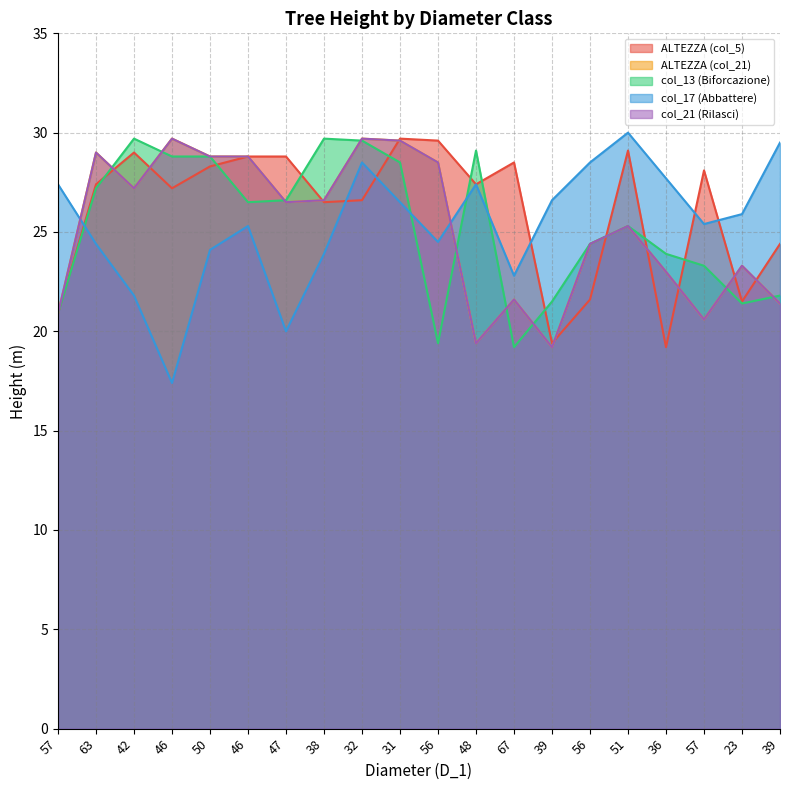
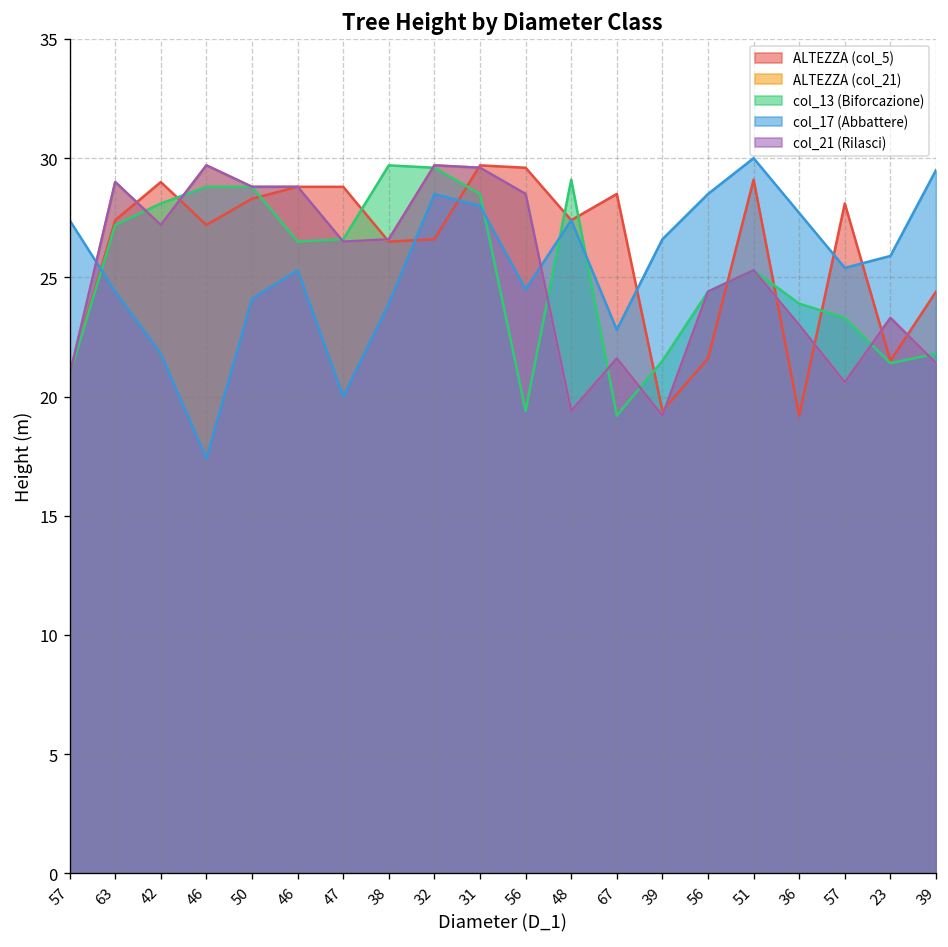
  {
    "ALTEZZA (col_5)": {
      "63": 27.4,
      "42": 29.0,
      "50": 28.3,
      "47": 28.8,
      "32": 26.6,
      "67": 28.5,
      "51": 29.1,
      "36": 19.2
    },
    "col_21 (Rilasci)": {
      "63": 29.0,
      "42": 27.2,
      "48": 19.4,
      "67": 21.6,
      "36": 23.0,
      "23": 23.3
    },
    "col_13 (Biforcazione)": {
      "63": 27.2,
-     "42": 29.7,
+     "42": 28.1,
      "38": 29.7,
      "31": 28.5,
      "48": 29.1,
      "67": 19.2,
      "36": 23.9
    },
    "col_17 (Abbattere)": {
      "63": 24.4,
      "42": 21.8,
      "50": 24.1,
      "47": 20.0,
      "38": 23.9,
      "32": 28.5,
-     "31": 26.5,
+     "31": 28.0,
      "67": 22.8,
      "51": 30.0,
      "36": 27.7,
      "23": 25.9
    }
  }
